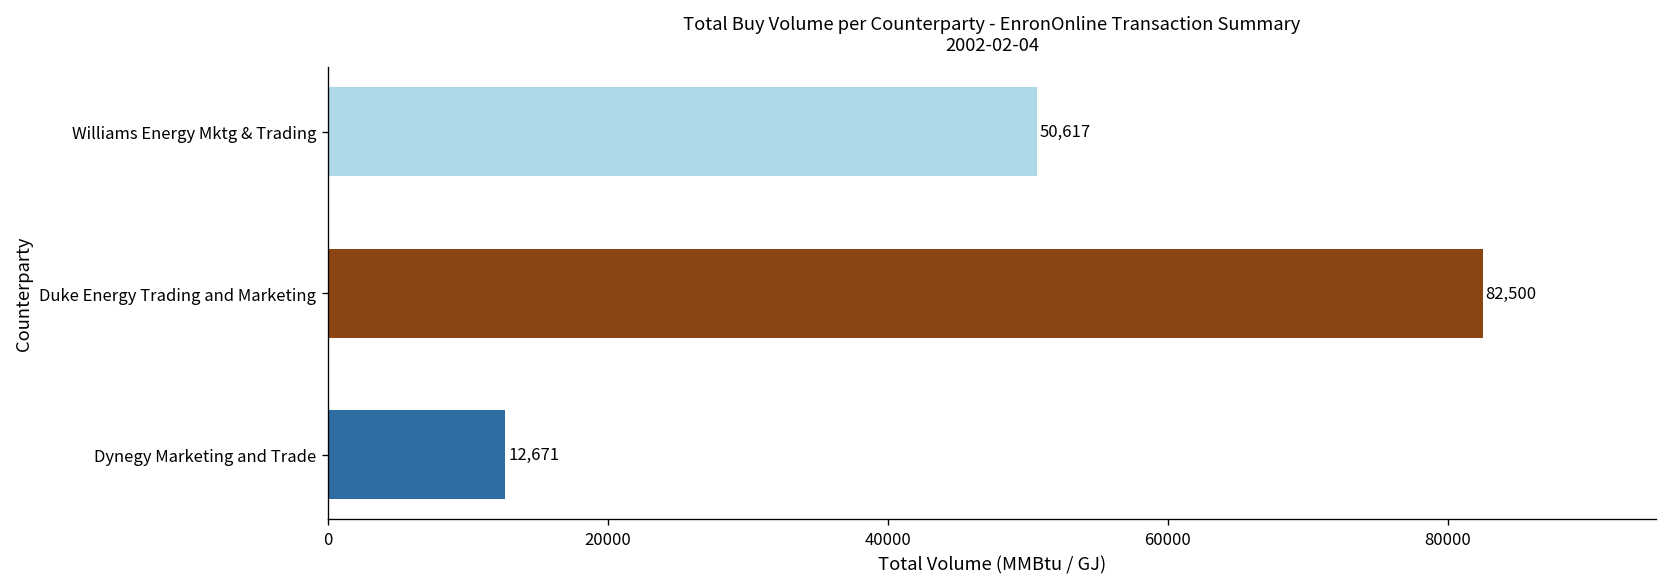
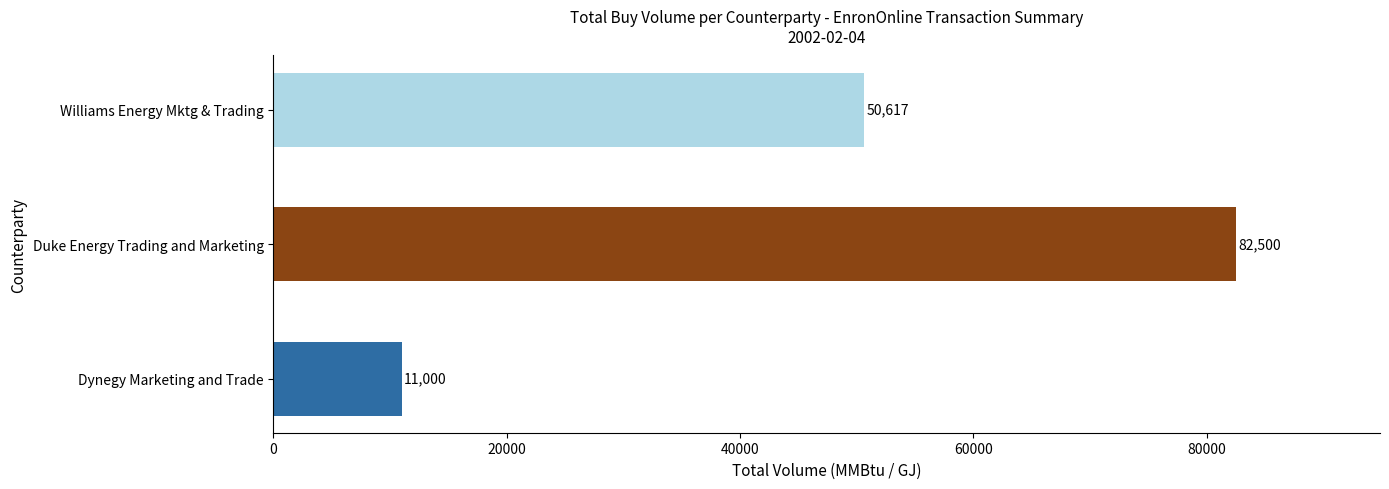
  {
    "Williams Energy Mktg & Trading": "50,617",
    "Duke Energy Trading and Marketing": "82,500",
-   "Dynegy Marketing and Trade": "12,671"
+   "Dynegy Marketing and Trade": "11,000"
  }
